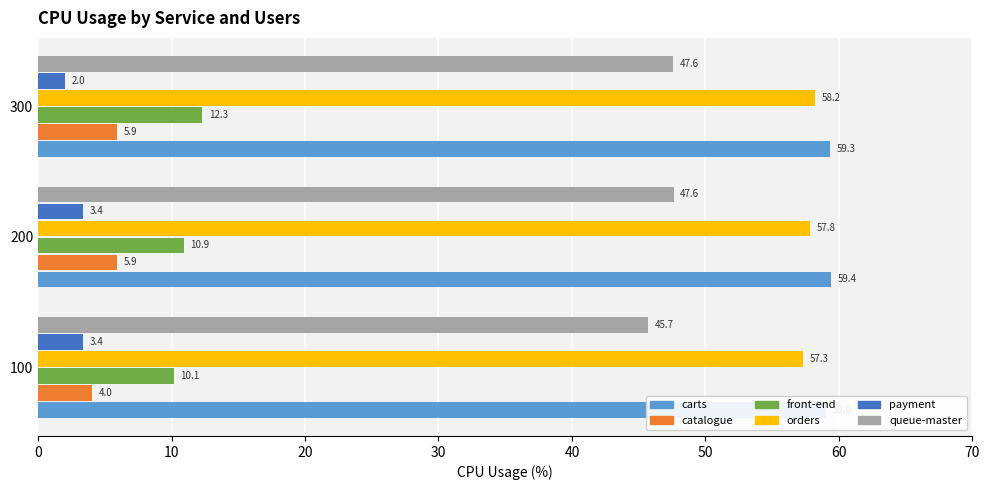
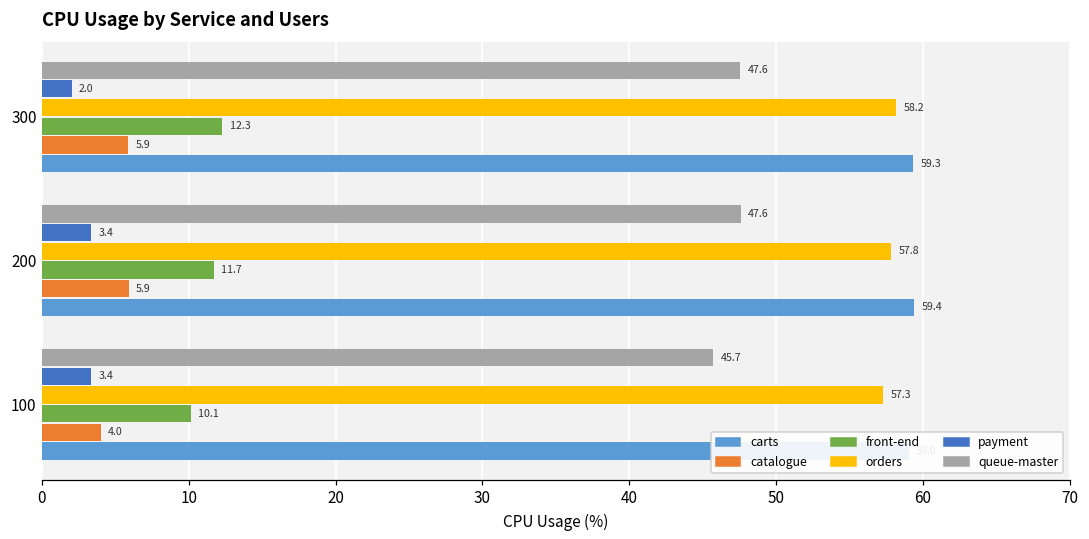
  {
    "catalogue": {
      "300": 5.9,
      "200": 5.9,
      "100": 4.0
    },
    "front-end": {
      "300": 12.3,
-     "200": 10.9,
+     "200": 11.7,
      "100": 10.1
    },
    "orders": {
      "300": 58.2,
      "200": 57.8,
      "100": 57.3
    },
    "queue-master": {
      "300": 47.6,
      "200": 47.6,
      "100": 45.7
    }
  }
